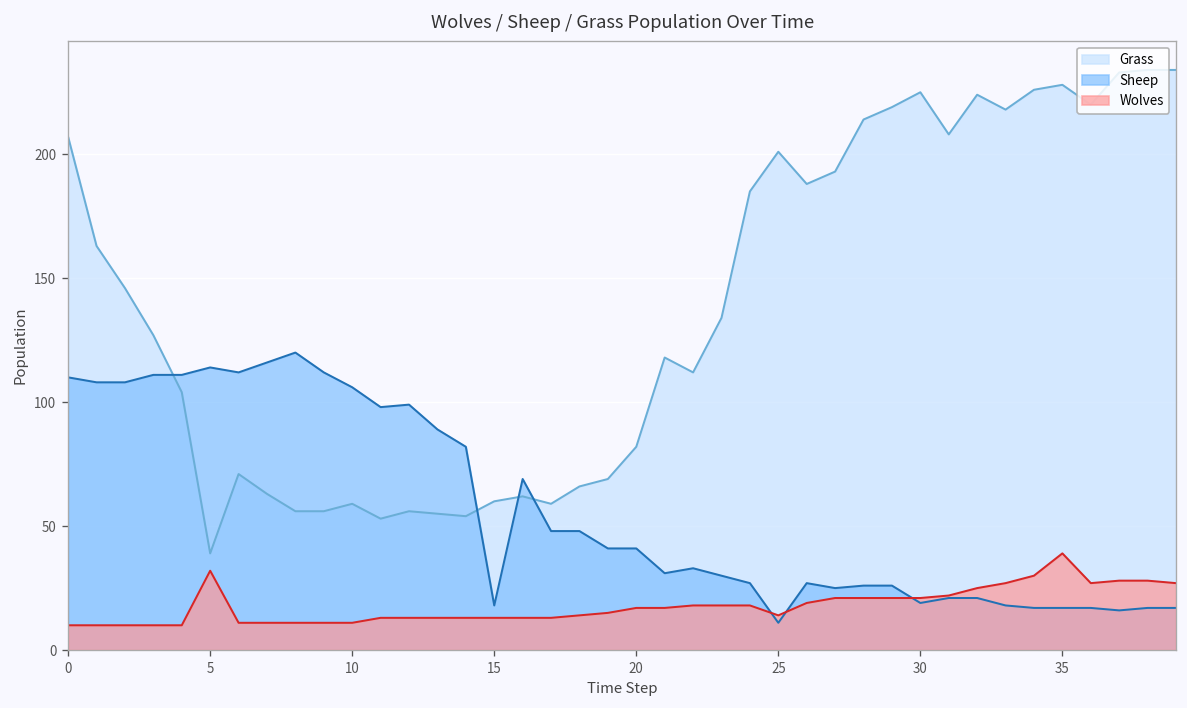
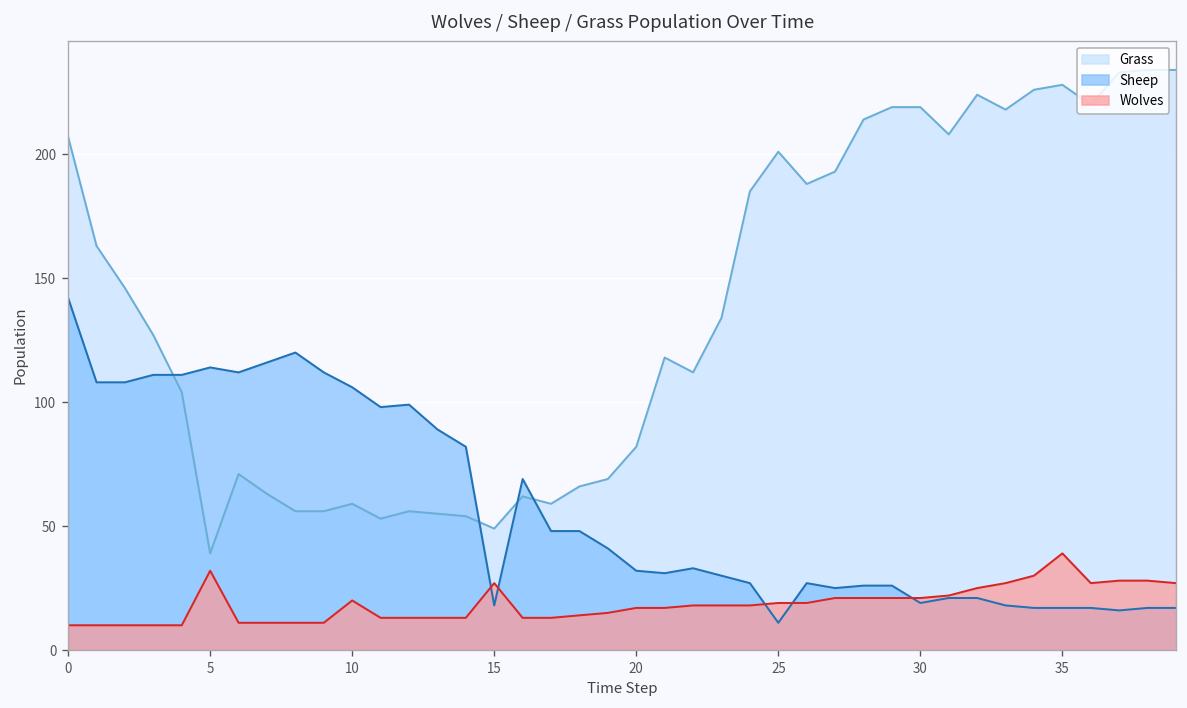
  {
    "Grass": {
      "0": 207,
      "5": 39,
      "10": 59,
-     "15": 60,
+     "15": 49,
      "20": 82,
      "25": 201,
-     "30": 225,
+     "30": 219,
      "35": 228
    },
    "Sheep": {
-     "0": 110,
+     "0": 142,
      "5": 114,
      "10": 106,
      "15": 18,
-     "20": 41,
+     "20": 32,
      "25": 11,
      "30": 19,
      "35": 17
    },
    "Wolves": {
      "0": 10,
      "5": 32,
-     "10": 11,
-     "15": 13,
+     "10": 20,
+     "15": 27,
      "20": 17,
-     "25": 14,
+     "25": 19,
      "30": 21,
      "35": 39
    }
  }
